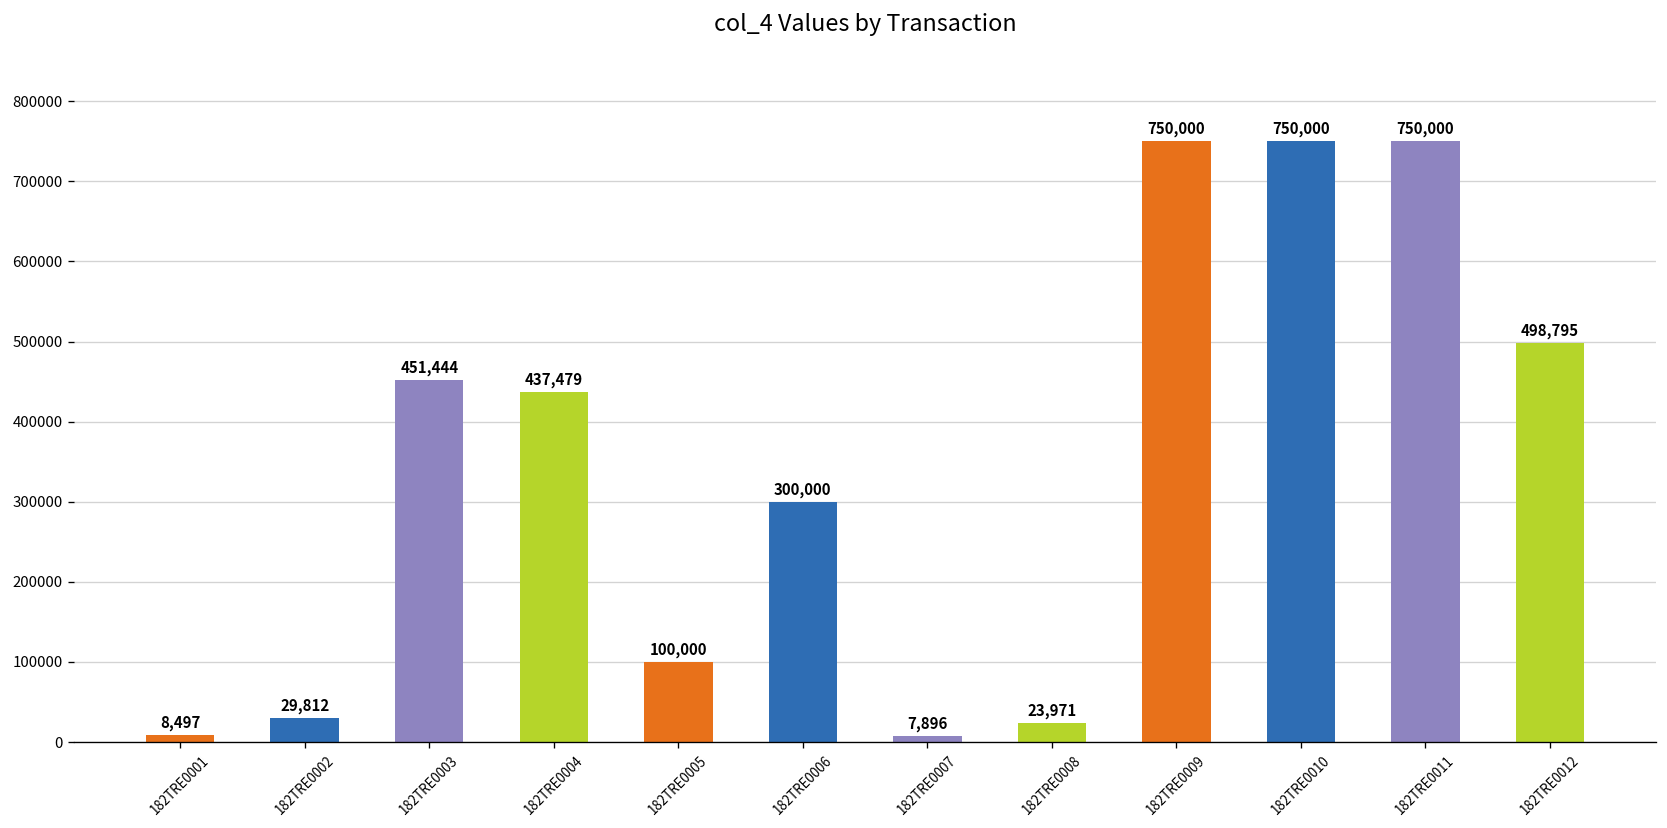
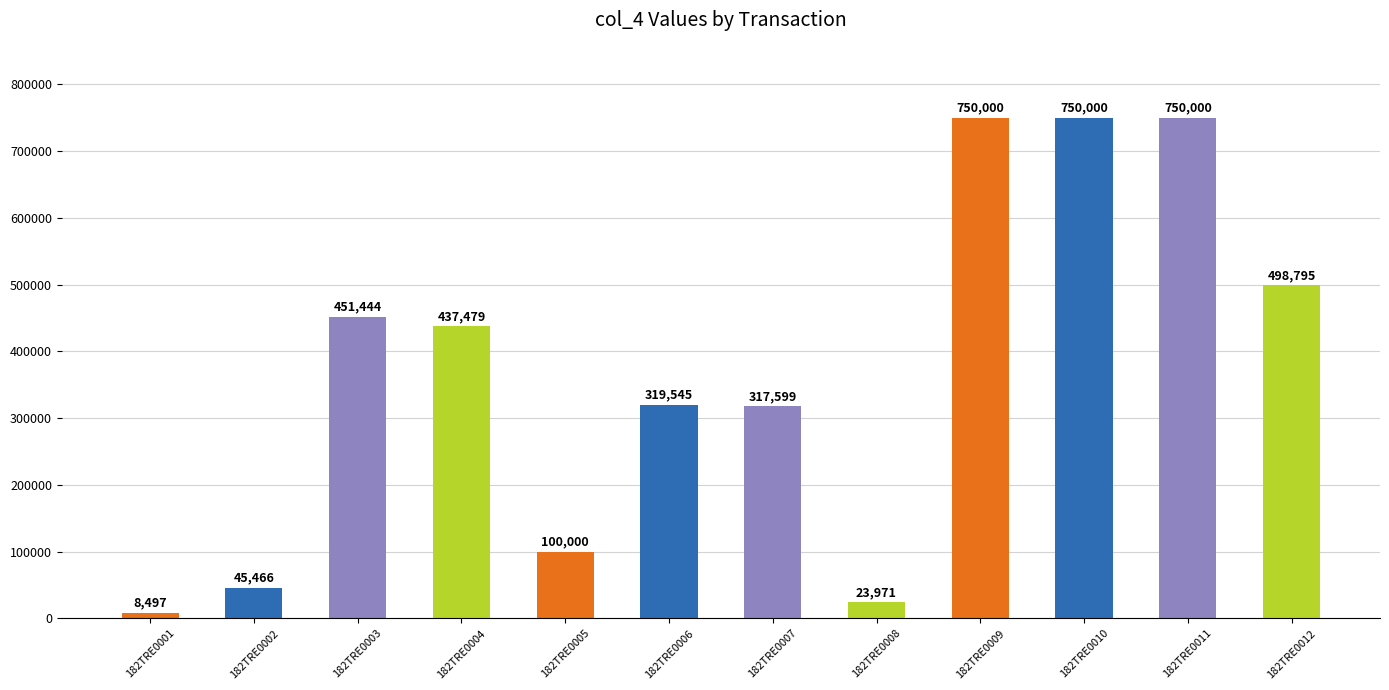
  {
    "182TRE0001": "8,497",
-   "182TRE0002": "29,812",
+   "182TRE0002": "45,466",
    "182TRE0003": "451,444",
    "182TRE0004": "437,479",
    "182TRE0005": "100,000",
-   "182TRE0006": "300,000",
-   "182TRE0007": "7,896",
+   "182TRE0006": "319,545",
+   "182TRE0007": "317,599",
    "182TRE0008": "23,971",
    "182TRE0009": "750,000",
    "182TRE0010": "750,000",
    "182TRE0011": "750,000",
    "182TRE0012": "498,795"
  }
